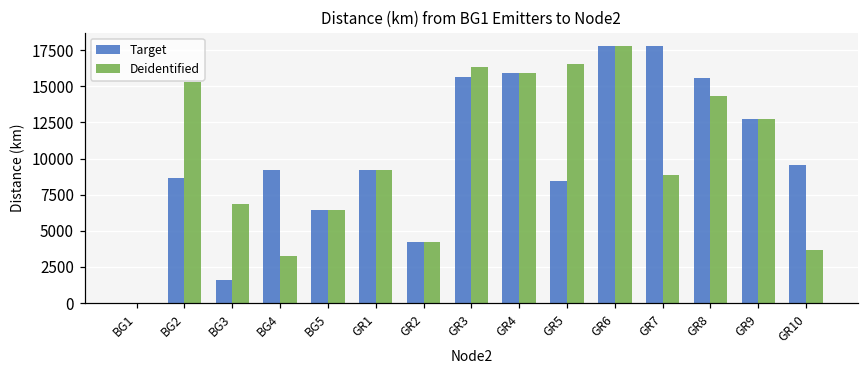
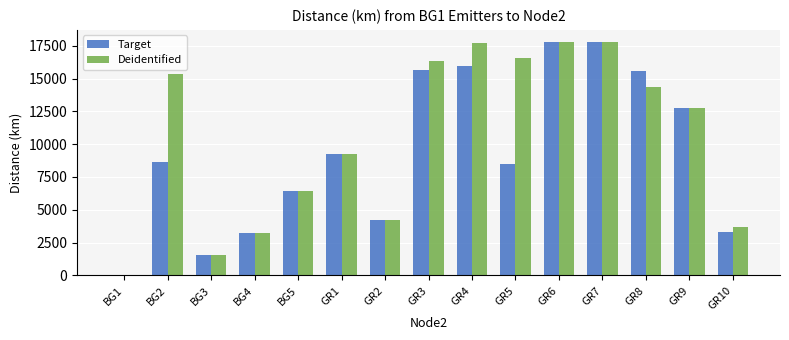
  {
    "Target": {
      "BG1": 0,
      "BG2": 8700,
      "BG3": 1600,
-     "BG4": 9200,
+     "BG4": 3200,
      "BG5": 6400,
      "GR1": 9200,
      "GR2": 4200,
      "GR3": 15600,
      "GR4": 15900,
      "GR5": 8500,
      "GR6": 17800,
      "GR7": 17800,
      "GR8": 15600,
      "GR9": 12700,
-     "GR10": 9500
+     "GR10": 3300
    },
    "Deidentified": {
      "BG1": 0,
      "BG2": 15300,
-     "BG3": 6900,
+     "BG3": 1600,
      "BG4": 3200,
      "BG5": 6400,
      "GR1": 9200,
      "GR2": 4200,
      "GR3": 16400,
-     "GR4": 15900,
+     "GR4": 17700,
      "GR5": 16600,
      "GR6": 17800,
-     "GR7": 8900,
+     "GR7": 17800,
      "GR8": 14300,
      "GR9": 12700,
      "GR10": 3700
    }
  }
